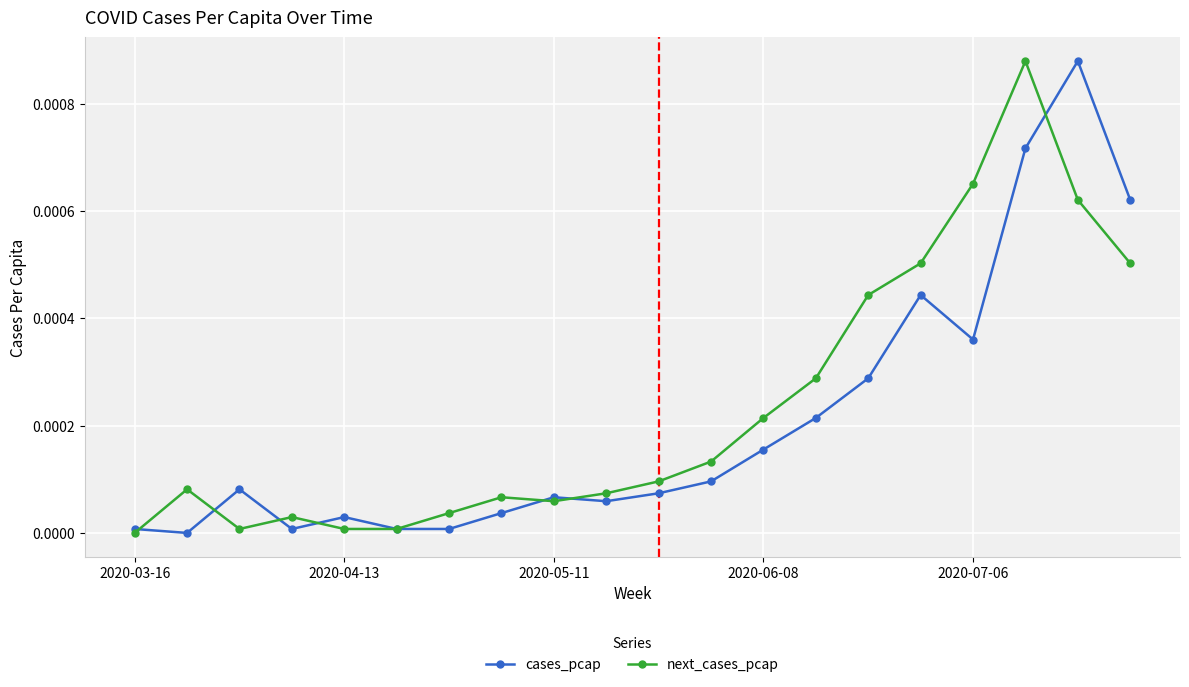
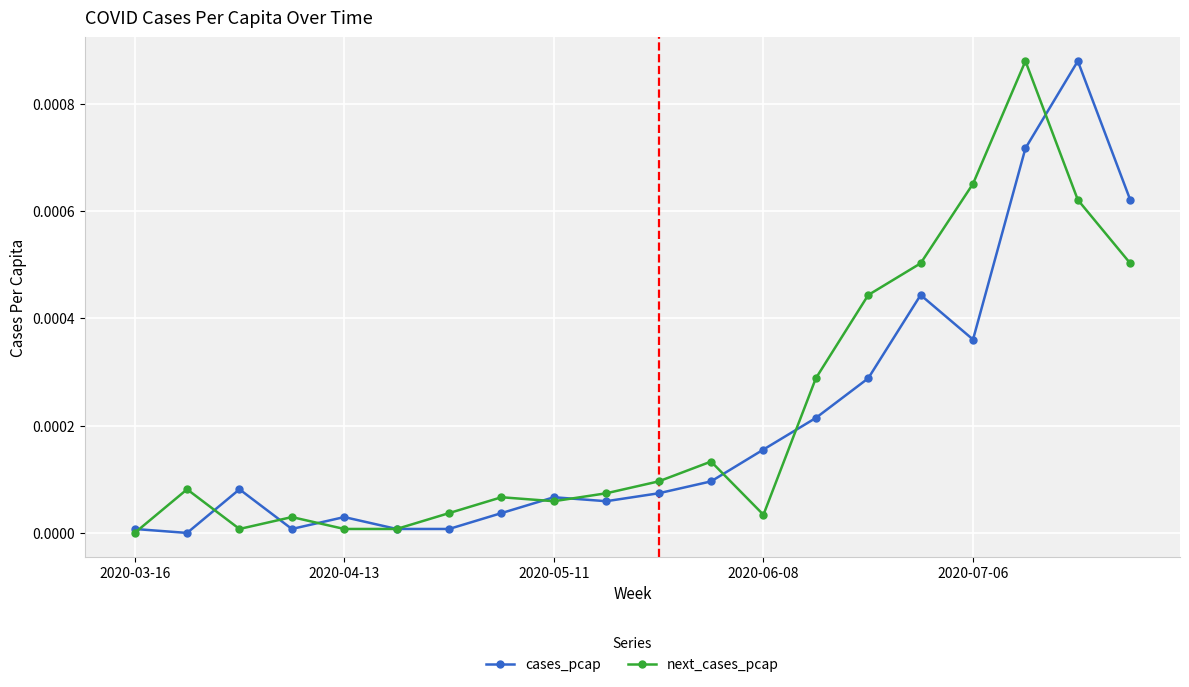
  {
    "cases_pcap": {
      "2020-03-16": 0.00001,
      "2020-04-13": 0.00003,
      "2020-05-11": 0.00007,
      "2020-06-08": 0.00016,
      "2020-07-06": 0.00036
    },
    "next_cases_pcap": {
      "2020-03-16": 0.00000,
      "2020-04-13": 0.00001,
      "2020-05-11": 0.00006,
-     "2020-06-08": 0.00021,
+     "2020-06-08": 0.00003,
      "2020-07-06": 0.00065
    }
  }
